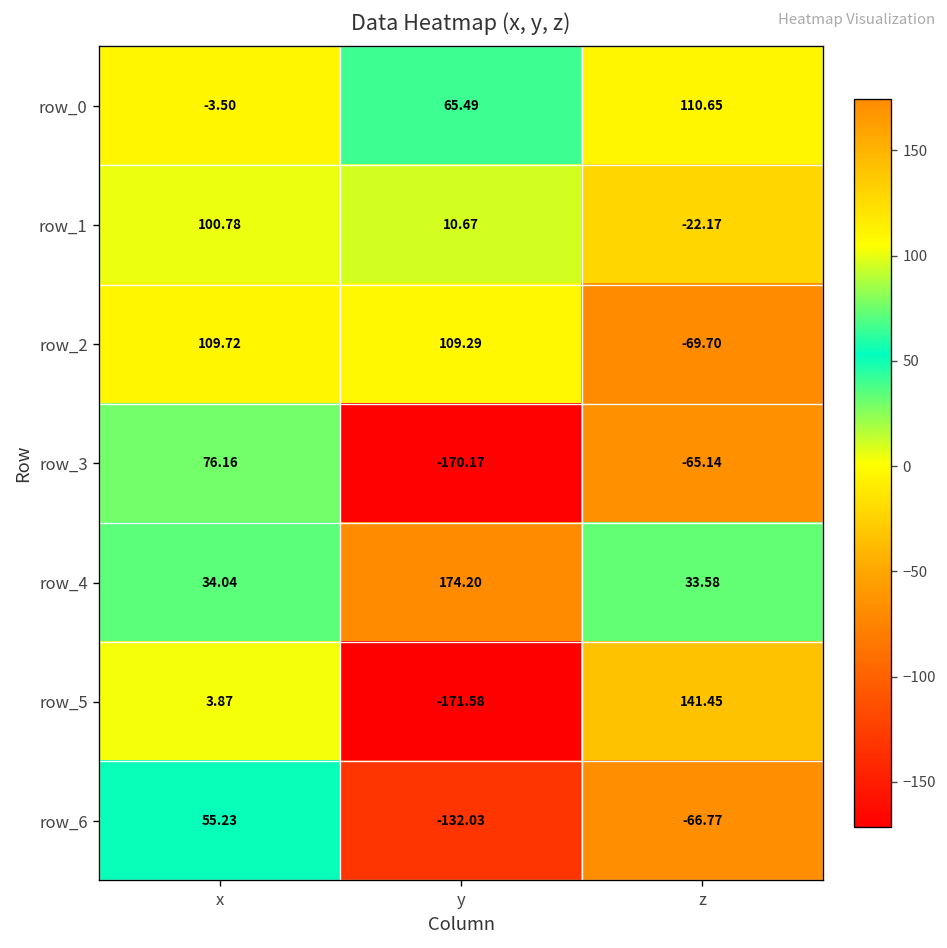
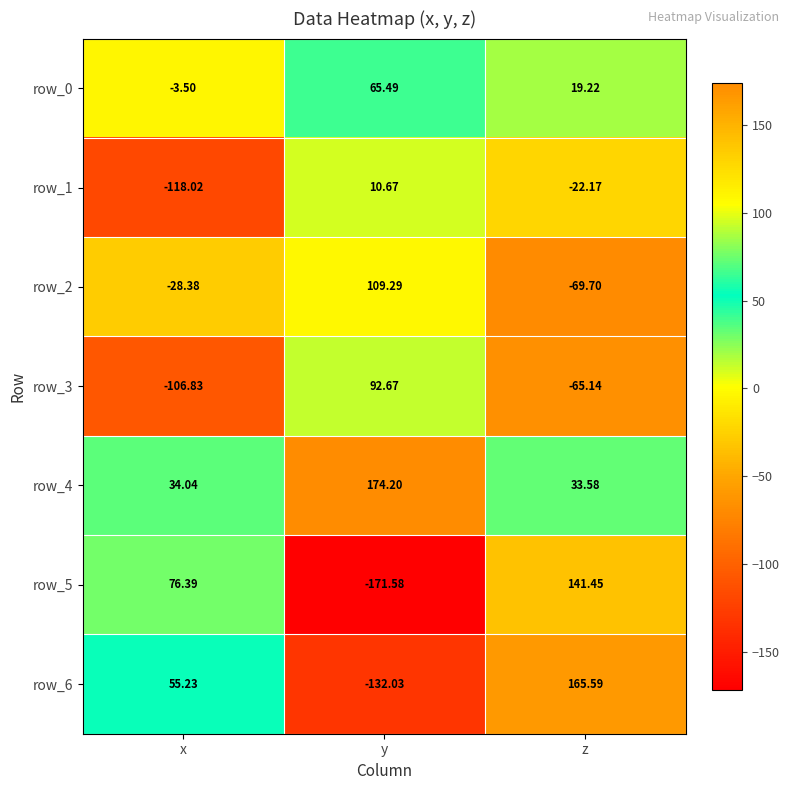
  {
    "row_0": {
      "x": -3.50,
      "y": 65.49,
-     "z": 110.65
+     "z": 19.22
    },
    "row_1": {
-     "x": 100.78,
+     "x": -118.02,
      "y": 10.67,
      "z": -22.17
    },
    "row_2": {
-     "x": 109.72,
+     "x": -28.38,
      "y": 109.29,
      "z": -69.70
    },
    "row_3": {
-     "x": 76.16,
-     "y": -170.17,
+     "x": -106.83,
+     "y": 92.67,
      "z": -65.14
    },
    "row_4": {
      "x": 34.04,
      "y": 174.20,
      "z": 33.58
    },
    "row_5": {
-     "x": 3.87,
+     "x": 76.39,
      "y": -171.58,
      "z": 141.45
    },
    "row_6": {
      "x": 55.23,
      "y": -132.03,
-     "z": -66.77
+     "z": 165.59
    }
  }
